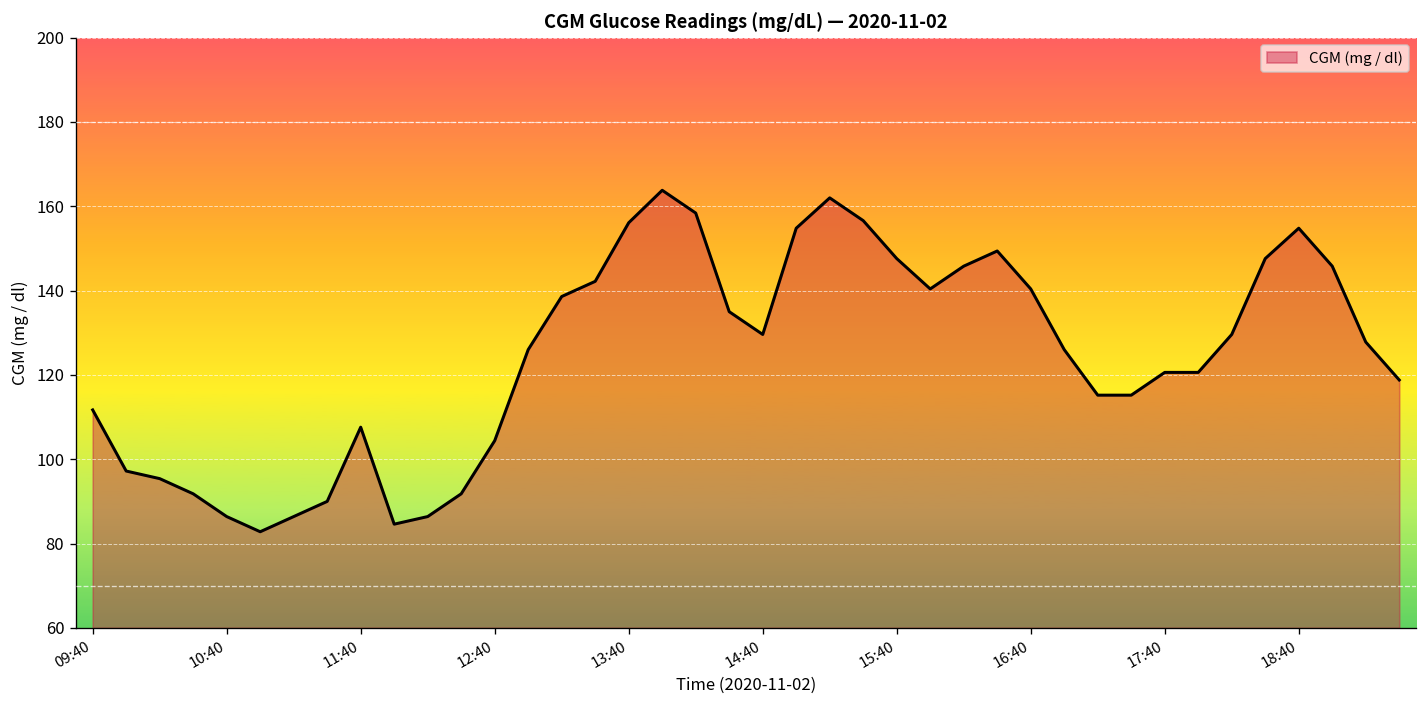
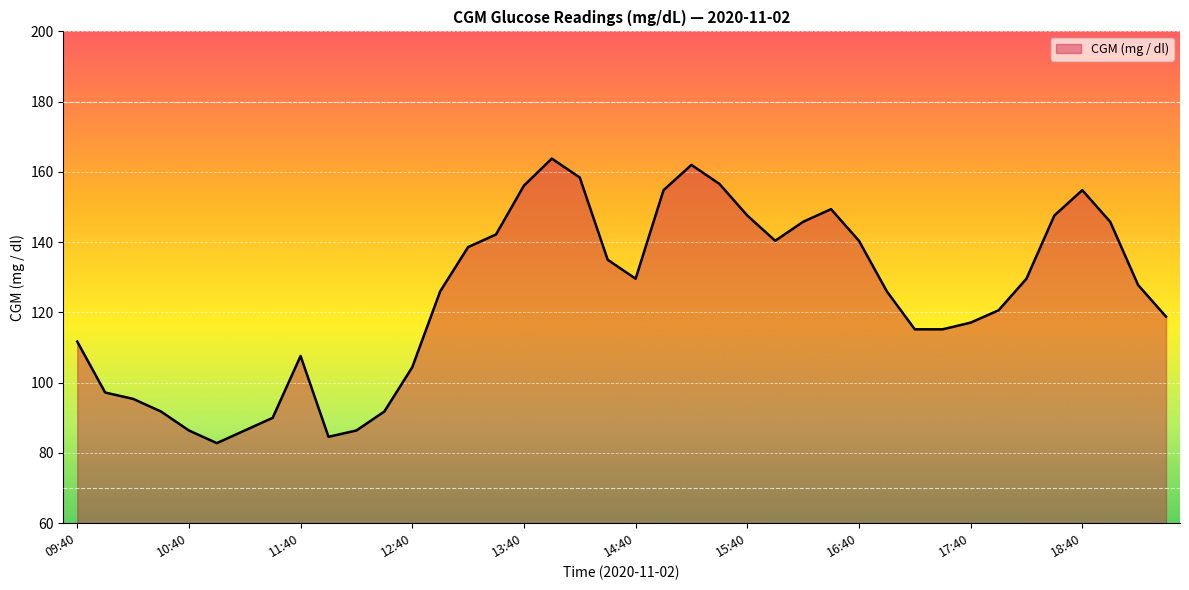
  {
    "09:40": 112,
    "10:40": 86,
    "11:40": 108,
    "12:40": 104,
    "13:40": 156,
    "14:40": 130,
    "15:40": 148,
    "16:40": 140,
-   "17:40": 121,
+   "17:40": 117,
    "18:40": 155
  }
